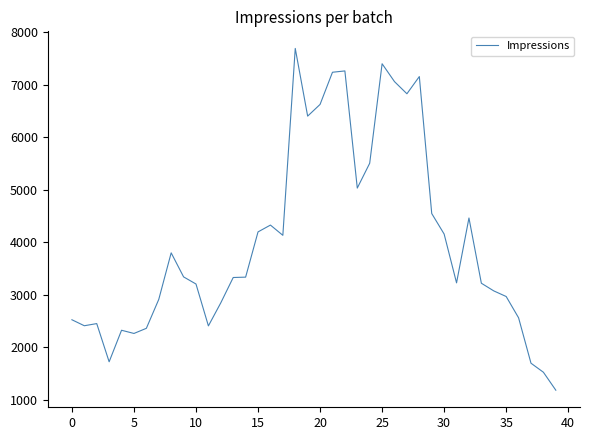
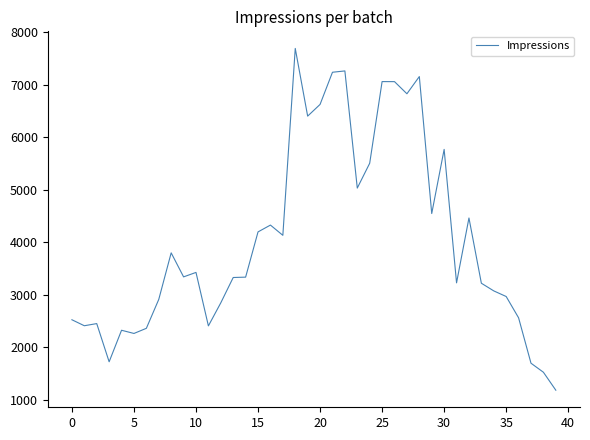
  {
    "0": 2500,
    "5": 2300,
-   "10": 3200,
+   "10": 3400,
    "15": 4200,
    "20": 6600,
-   "25": 7400,
-   "30": 4200,
+   "25": 7100,
+   "30": 5800,
    "35": 3000
  }
